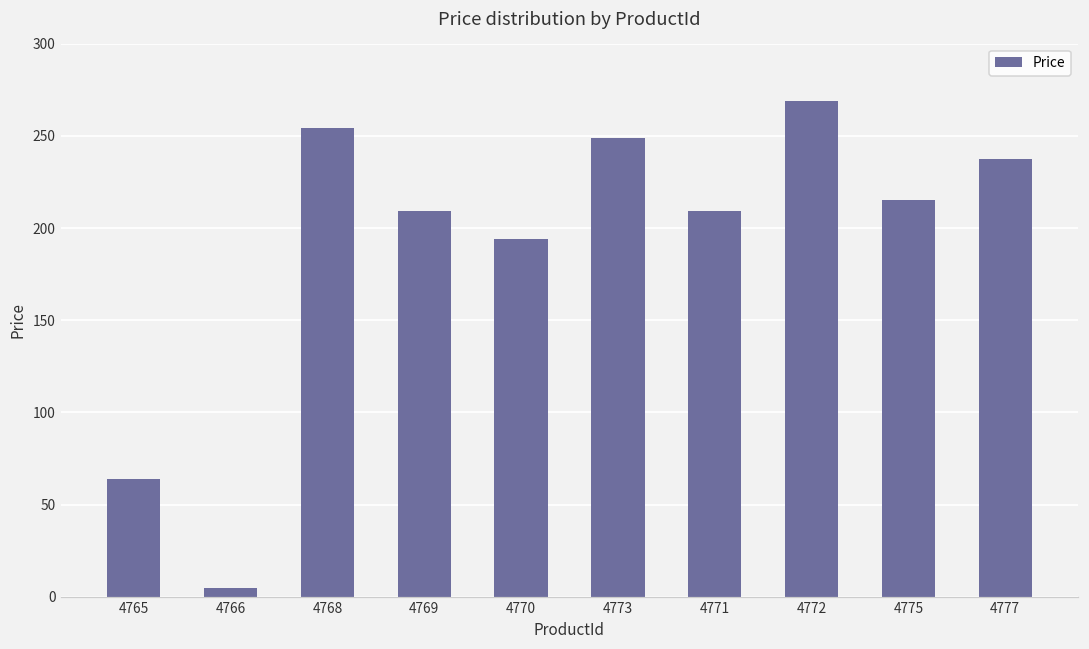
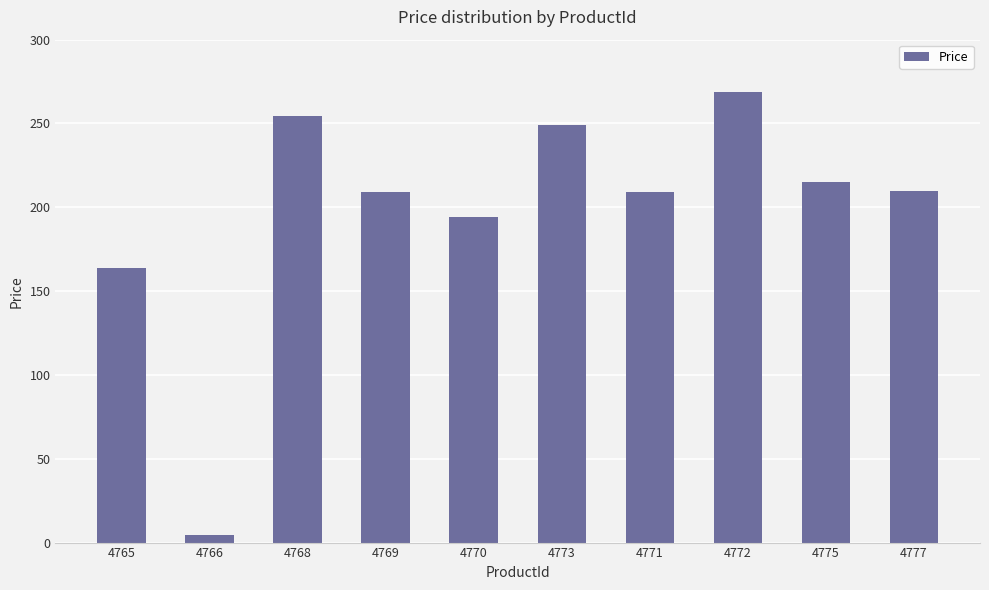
  {
-   "4765": 64,
+   "4765": 164,
    "4766": 5,
    "4768": 254,
    "4769": 209,
    "4770": 194,
    "4773": 249,
    "4771": 209,
    "4772": 269,
    "4775": 215,
-   "4777": 238
+   "4777": 210
  }
